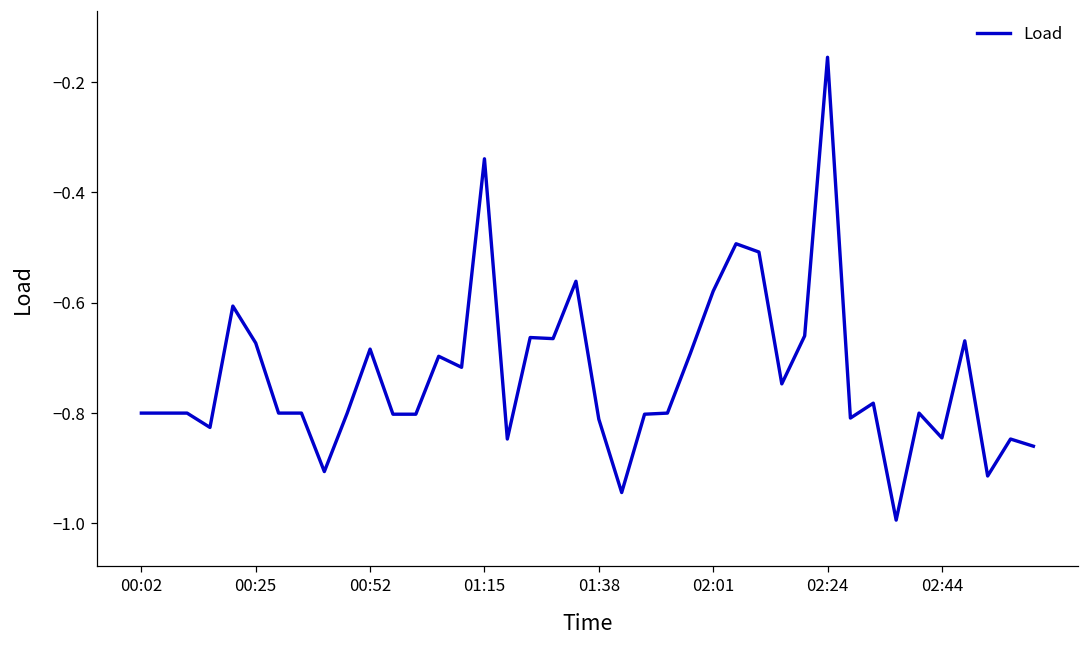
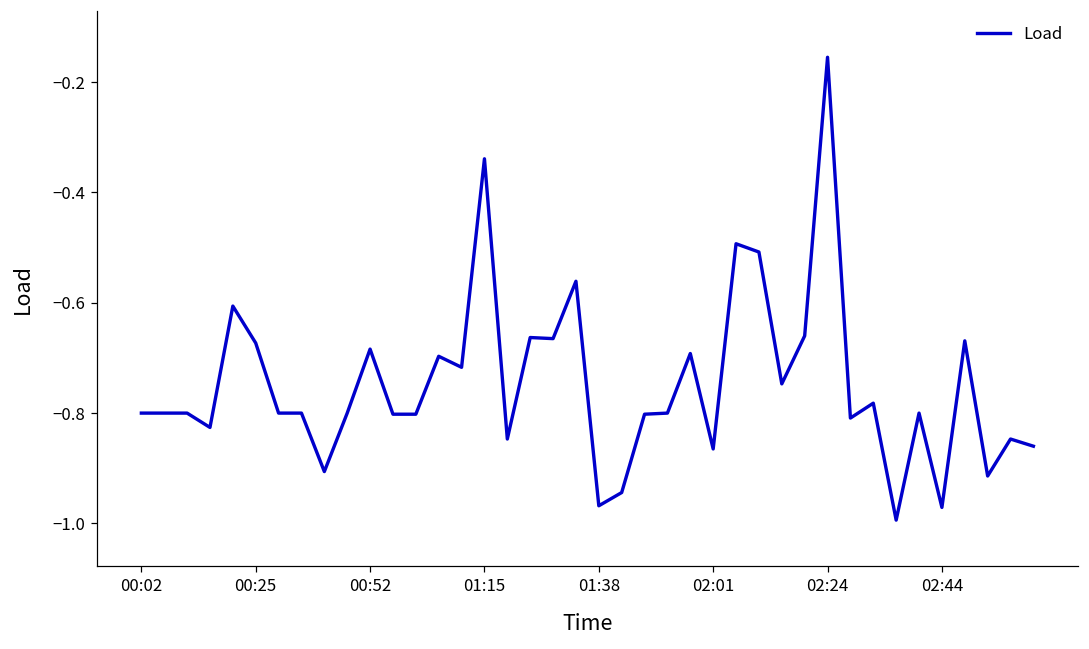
  {
    "00:02": -0.80,
    "00:25": -0.67,
    "00:52": -0.68,
    "01:15": -0.34,
-   "01:38": -0.81,
-   "02:01": -0.58,
+   "01:38": -0.97,
+   "02:01": -0.87,
    "02:24": -0.16,
-   "02:44": -0.85
+   "02:44": -0.97
  }
